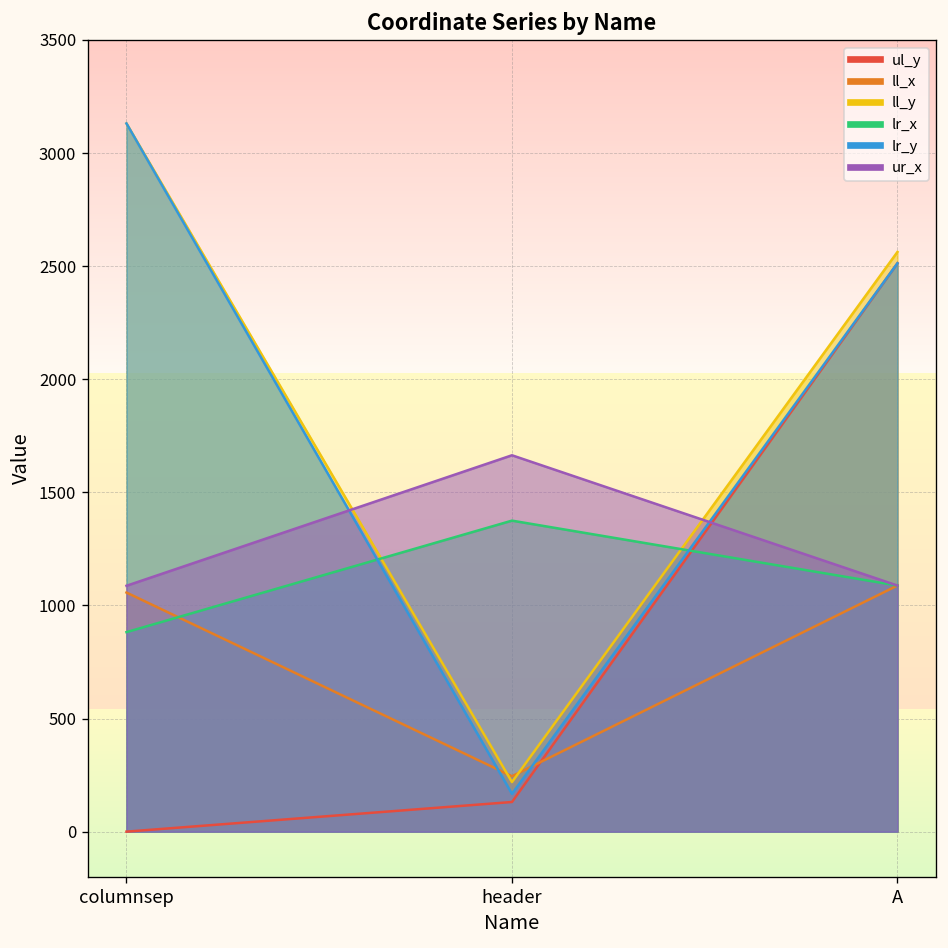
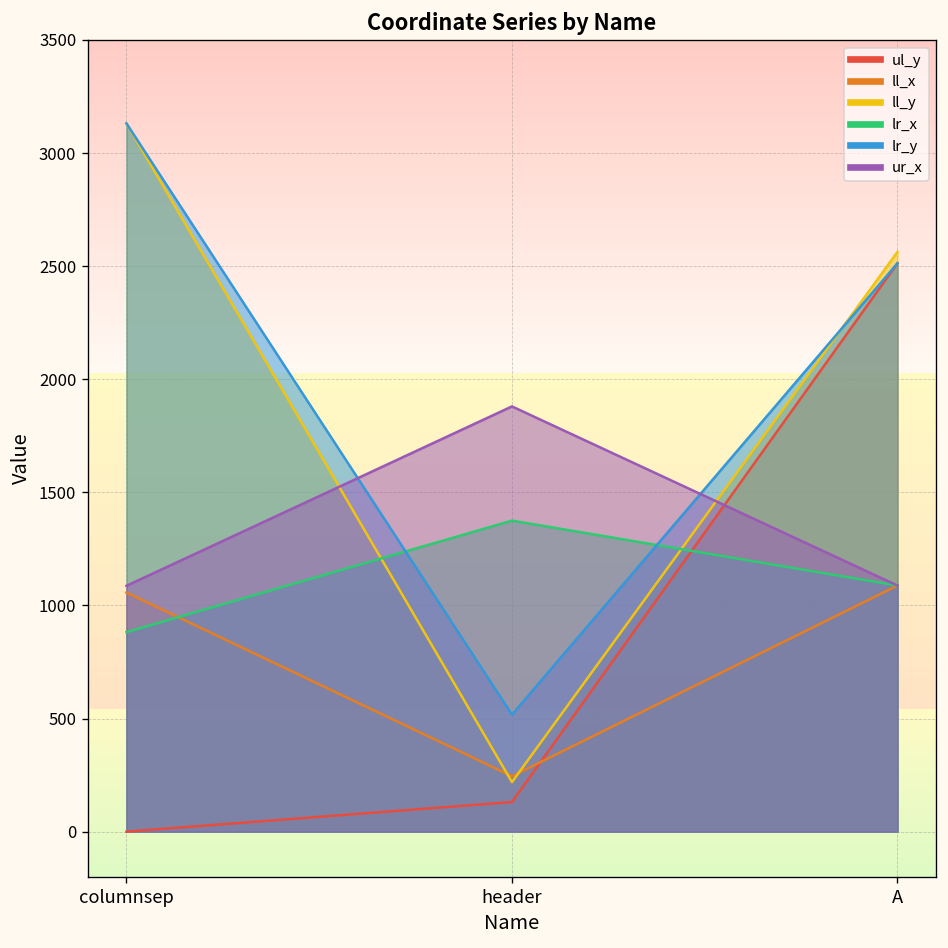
  {
    "lr_x": {
      "columnsep": 880,
      "header": 1380
    },
    "lr_y": {
-     "header": 170
+     "header": 520
    },
    "ur_x": {
      "columnsep": 1090,
-     "header": 1660
+     "header": 1880
    }
  }
